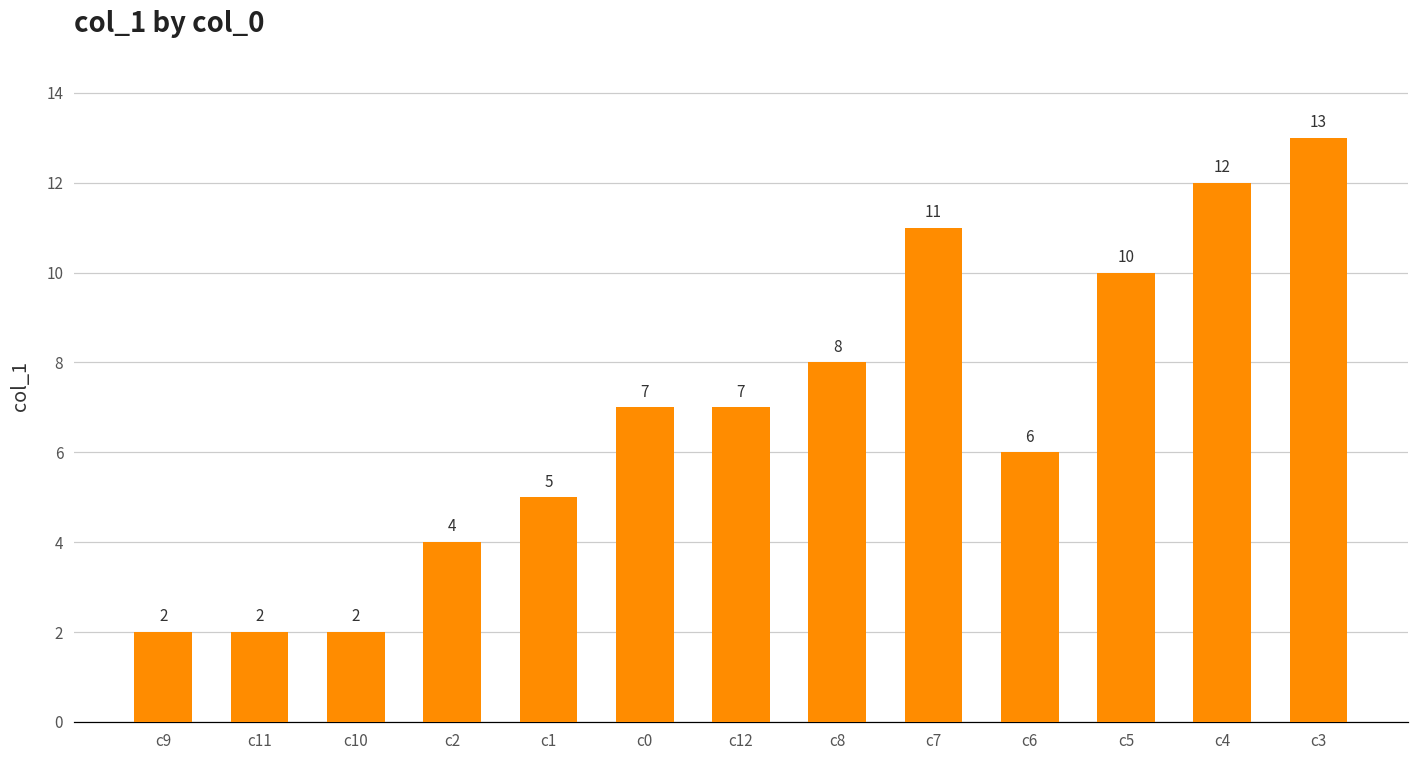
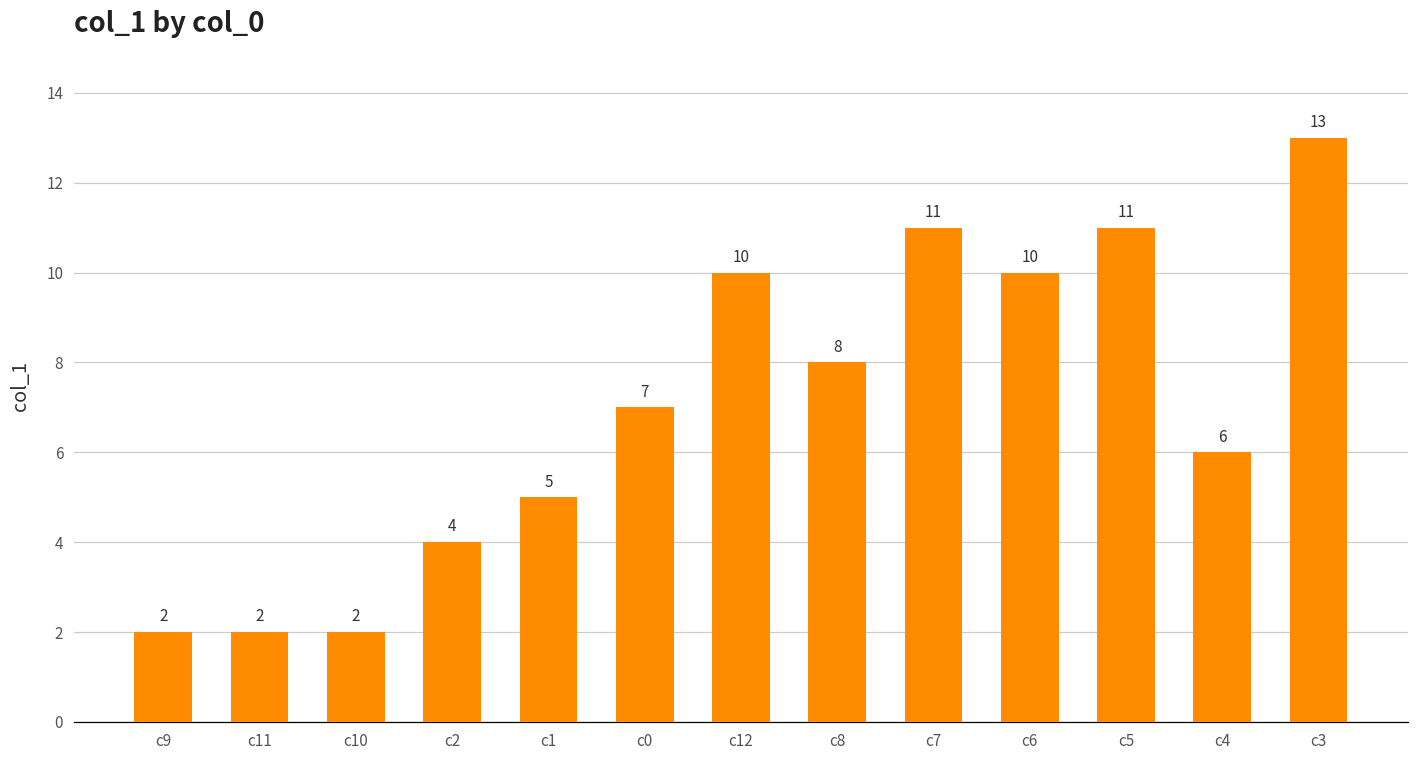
  {
    "c9": 2,
    "c11": 2,
    "c10": 2,
    "c2": 4,
    "c1": 5,
    "c0": 7,
-   "c12": 7,
+   "c12": 10,
    "c8": 8,
    "c7": 11,
-   "c6": 6,
-   "c5": 10,
-   "c4": 12,
+   "c6": 10,
+   "c5": 11,
+   "c4": 6,
    "c3": 13
  }
